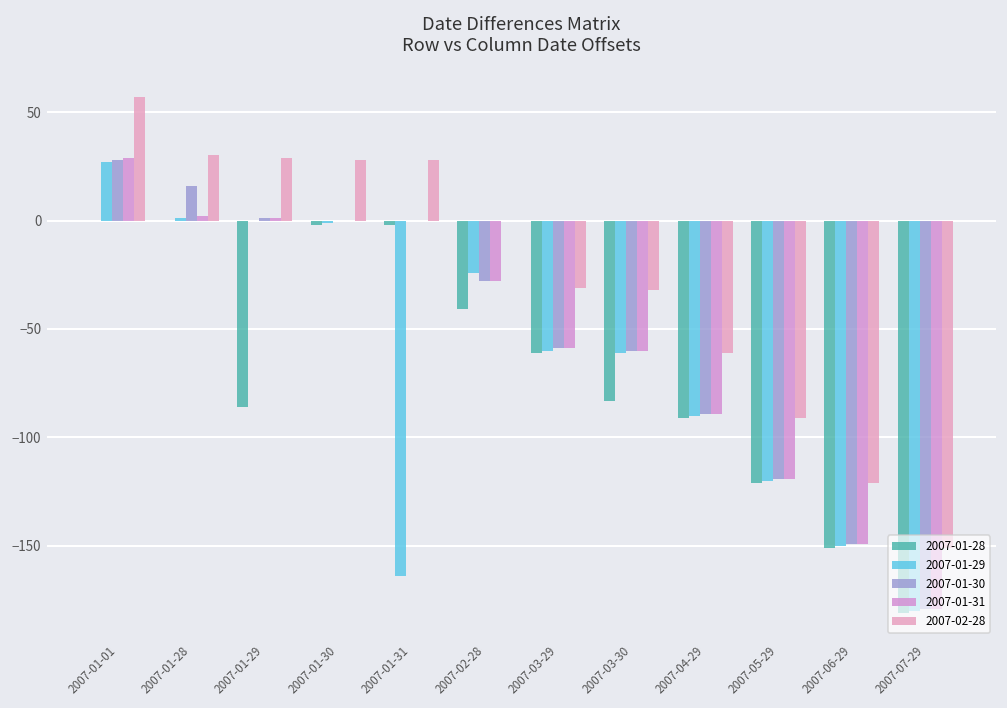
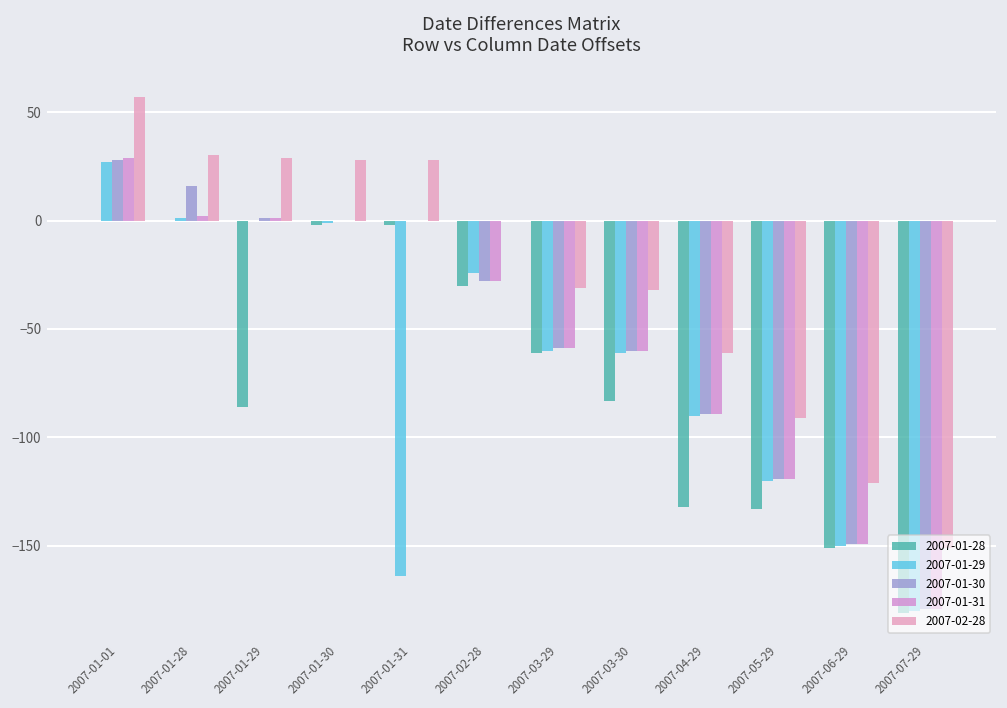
  {
    "2007-01-28": {
      "2007-01-01": 0,
      "2007-01-28": 0,
      "2007-01-29": -86,
      "2007-01-30": -2,
      "2007-01-31": -2,
-     "2007-02-28": -41,
+     "2007-02-28": -30,
      "2007-03-29": -61,
      "2007-03-30": -83,
-     "2007-04-29": -91,
-     "2007-05-29": -121,
+     "2007-04-29": -132,
+     "2007-05-29": -133,
      "2007-06-29": -151
    },
    "2007-01-29": {
      "2007-01-01": 27,
      "2007-01-29": 0,
      "2007-01-31": -164,
      "2007-02-28": -24,
      "2007-03-29": -60,
      "2007-03-30": -61,
      "2007-04-29": -90,
      "2007-05-29": -120,
      "2007-06-29": -150
    }
  }
